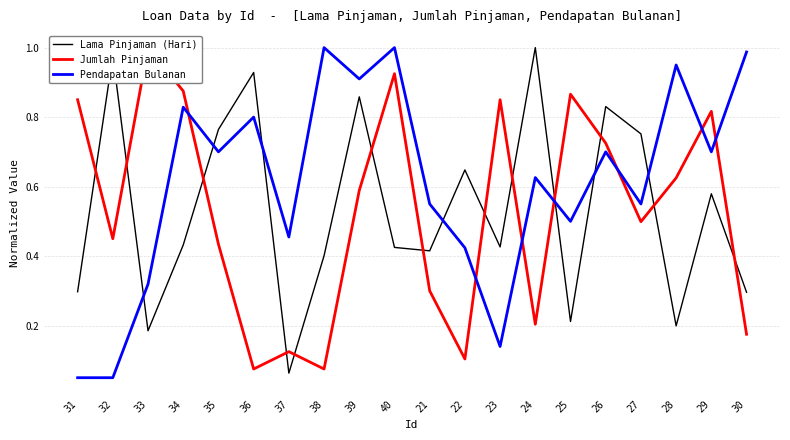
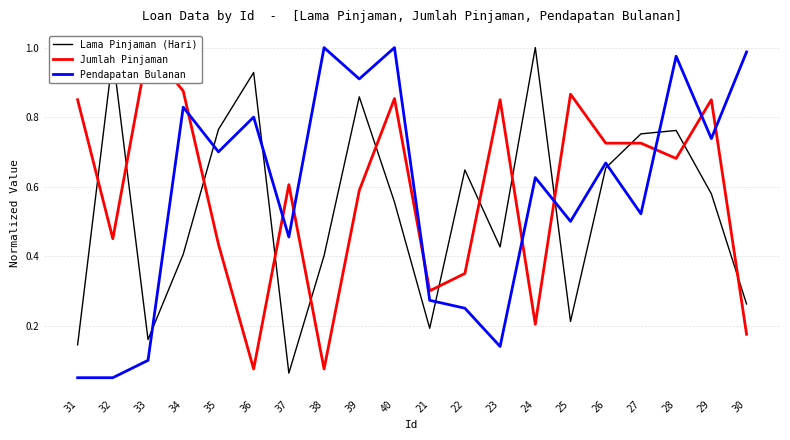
  {
    "Lama Pinjaman (Hari)": {
-     "31": 0.30,
-     "33": 0.19,
-     "34": 0.43,
+     "31": 0.14,
+     "33": 0.16,
+     "34": 0.41,
      "35": 0.76,
      "36": 0.93,
      "37": 0.06,
      "38": 0.40,
      "39": 0.86,
-     "40": 0.42,
-     "21": 0.42,
+     "40": 0.56,
+     "21": 0.19,
      "22": 0.65,
      "23": 0.43,
      "24": 1.00,
      "25": 0.21,
-     "26": 0.83,
+     "26": 0.65,
      "27": 0.75,
-     "28": 0.20,
+     "28": 0.76,
      "29": 0.58,
-     "30": 0.30
+     "30": 0.26
    },
    "Jumlah Pinjaman": {
      "31": 0.85,
      "32": 0.45,
      "34": 0.88,
      "35": 0.43,
      "36": 0.08,
-     "37": 0.13,
+     "37": 0.61,
      "38": 0.08,
      "39": 0.59,
-     "40": 0.93,
+     "40": 0.85,
      "21": 0.30,
-     "22": 0.10,
+     "22": 0.35,
      "23": 0.85,
      "24": 0.20,
      "25": 0.87,
      "26": 0.73,
-     "27": 0.50,
-     "28": 0.63,
-     "29": 0.82,
+     "27": 0.73,
+     "28": 0.68,
+     "29": 0.85,
      "30": 0.18
    },
    "Pendapatan Bulanan": {
      "31": 0.05,
      "32": 0.05,
-     "33": 0.32,
+     "33": 0.10,
      "34": 0.83,
      "35": 0.70,
      "36": 0.80,
      "37": 0.45,
      "38": 1.00,
      "39": 0.91,
      "40": 1.00,
-     "21": 0.55,
-     "22": 0.42,
+     "21": 0.27,
+     "22": 0.25,
      "23": 0.14,
      "24": 0.63,
      "25": 0.50,
-     "26": 0.70,
-     "27": 0.55,
-     "28": 0.95,
-     "29": 0.70,
+     "26": 0.67,
+     "27": 0.52,
+     "28": 0.98,
+     "29": 0.74,
      "30": 0.99
    }
  }
